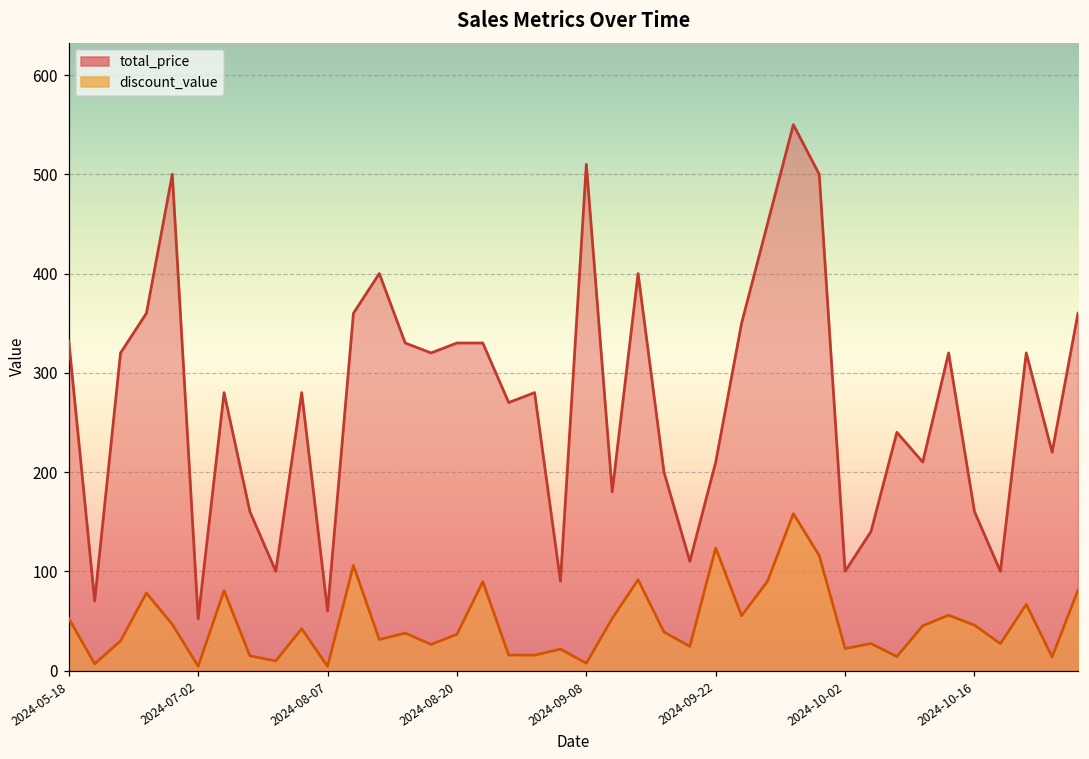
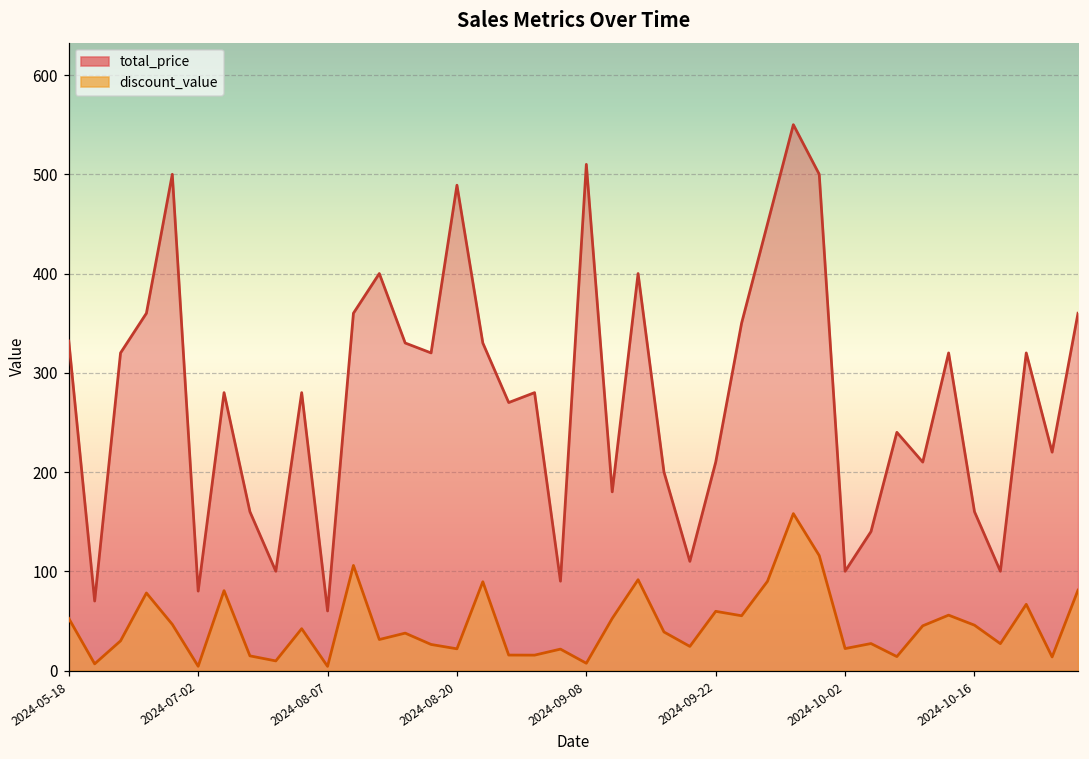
  {
    "total_price": {
      "2024-05-18": 330,
-     "2024-07-02": 50,
+     "2024-07-02": 80,
      "2024-08-07": 60,
-     "2024-08-20": 330,
+     "2024-08-20": 490,
      "2024-09-08": 510,
      "2024-09-22": 210
    },
    "discount_value": {
      "2024-05-18": 50,
      "2024-07-02": 0,
      "2024-08-07": 0,
-     "2024-08-20": 40,
+     "2024-08-20": 20,
      "2024-09-08": 10,
-     "2024-09-22": 120
+     "2024-09-22": 60
    }
  }
